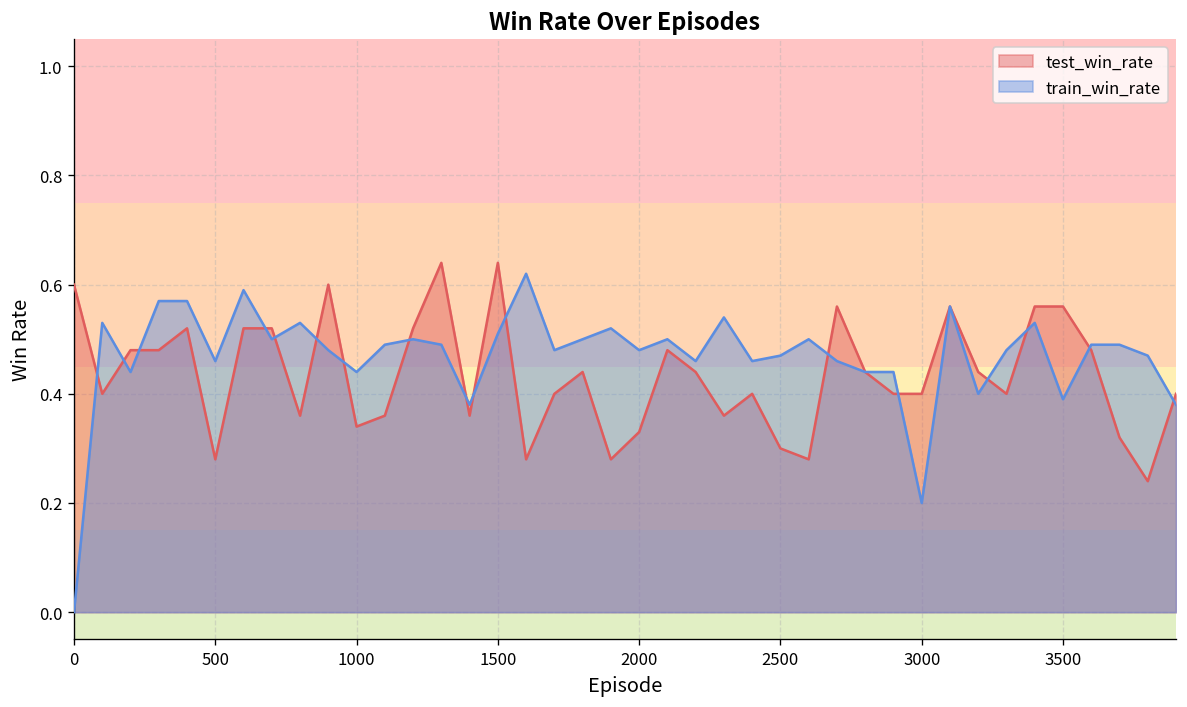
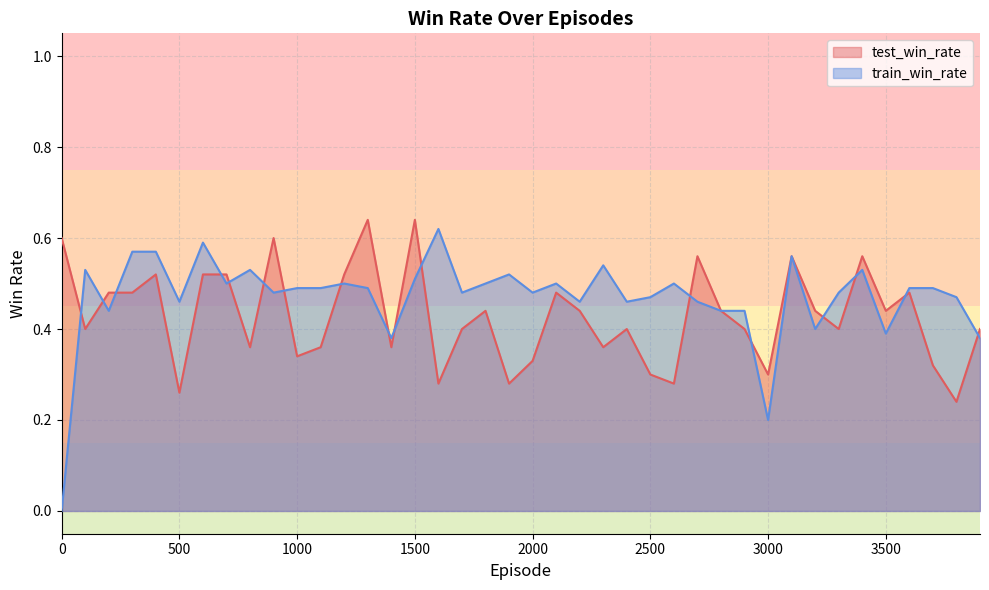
  {
    "test_win_rate": {
      "0": 0.60,
-     "500": 0.28,
+     "500": 0.26,
      "1000": 0.34,
      "1500": 0.64,
      "2000": 0.33,
      "2500": 0.30,
-     "3000": 0.4,
-     "3500": 0.56
+     "3000": 0.3,
+     "3500": 0.44
    },
    "train_win_rate": {
      "0": 0.00,
      "500": 0.46,
-     "1000": 0.44,
+     "1000": 0.49,
      "1500": 0.51,
      "2000": 0.48,
      "2500": 0.47,
      "3000": 0.20,
      "3500": 0.39
    }
  }
